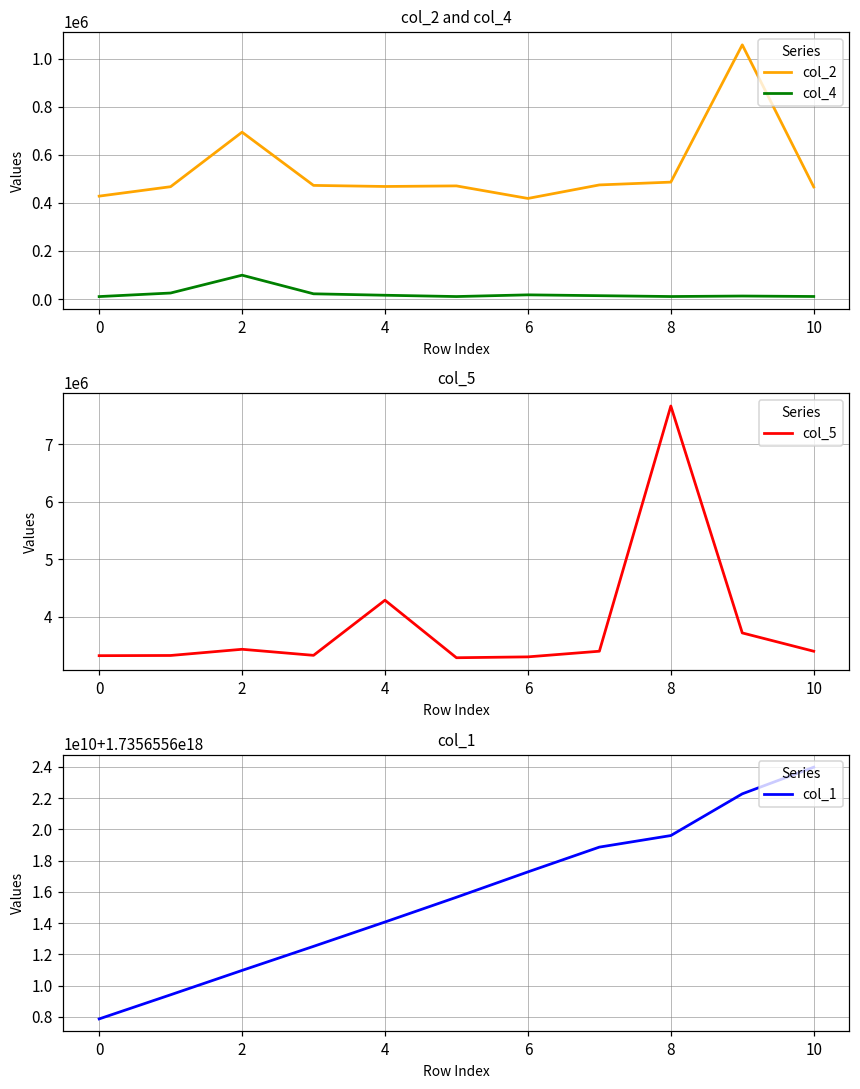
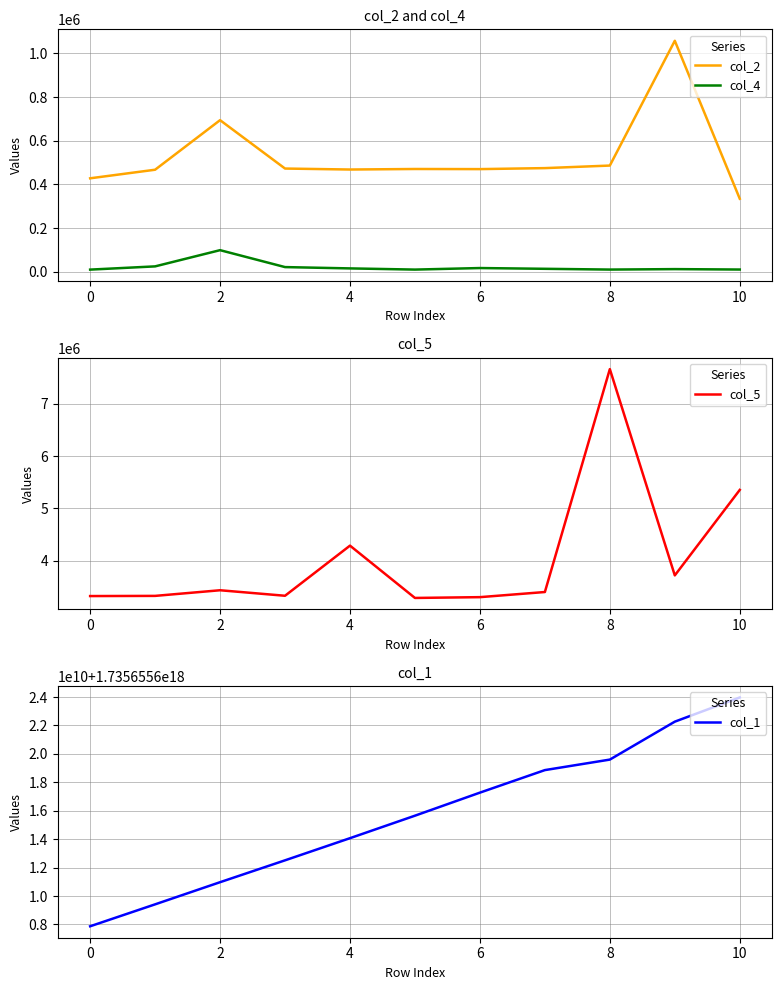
  {
    "col_2 and col_4": {
      "col_2": {
        "0": 430000,
        "2": 690000,
        "4": 470000,
-       "6": 420000,
+       "6": 470000,
        "8": 490000,
-       "10": 470000
+       "10": 330000
      },
      "col_4": {
        "0": 10000,
        "2": 100000,
        "4": 20000,
        "6": 20000,
        "8": 10000,
        "10": 10000
      }
    },
    "col_5": {
      "0": 3300000,
      "2": 3400000,
      "4": 4300000,
      "6": 3300000,
      "8": 7700000,
-     "10": 3400000
+     "10": 5400000
    },
    "col_1": {
      "0": 1735655607900000000,
      "2": 1735655611000000000,
      "4": 1735655614100000000,
      "6": 1735655617300000000,
      "8": 1735655619600000000
    }
  }
